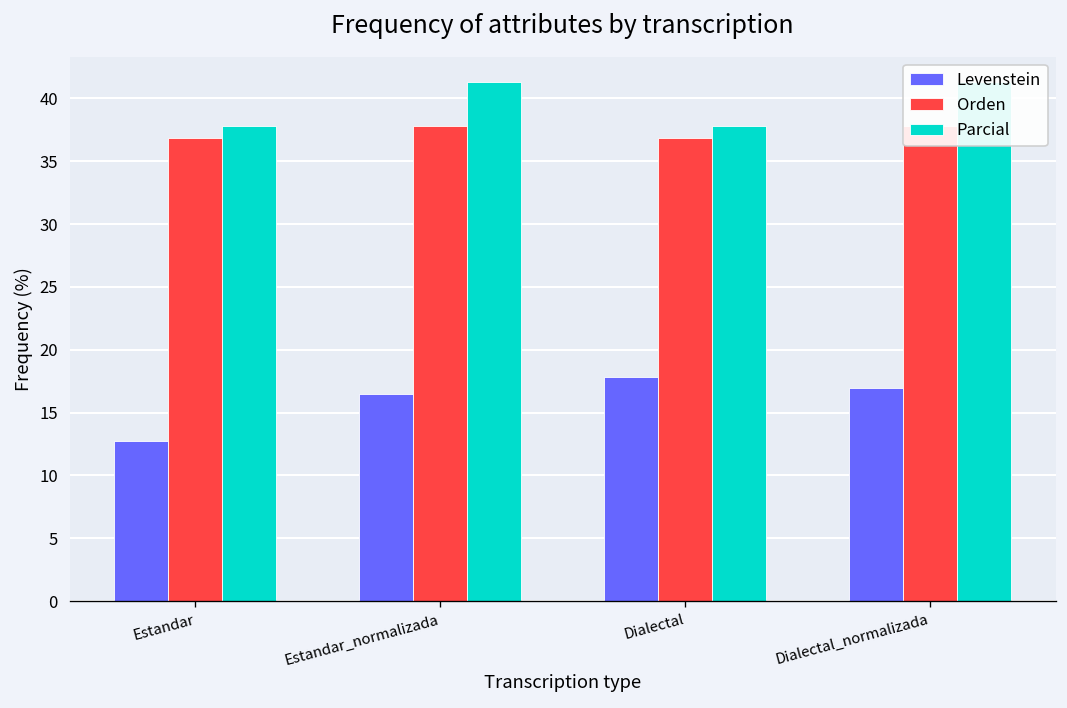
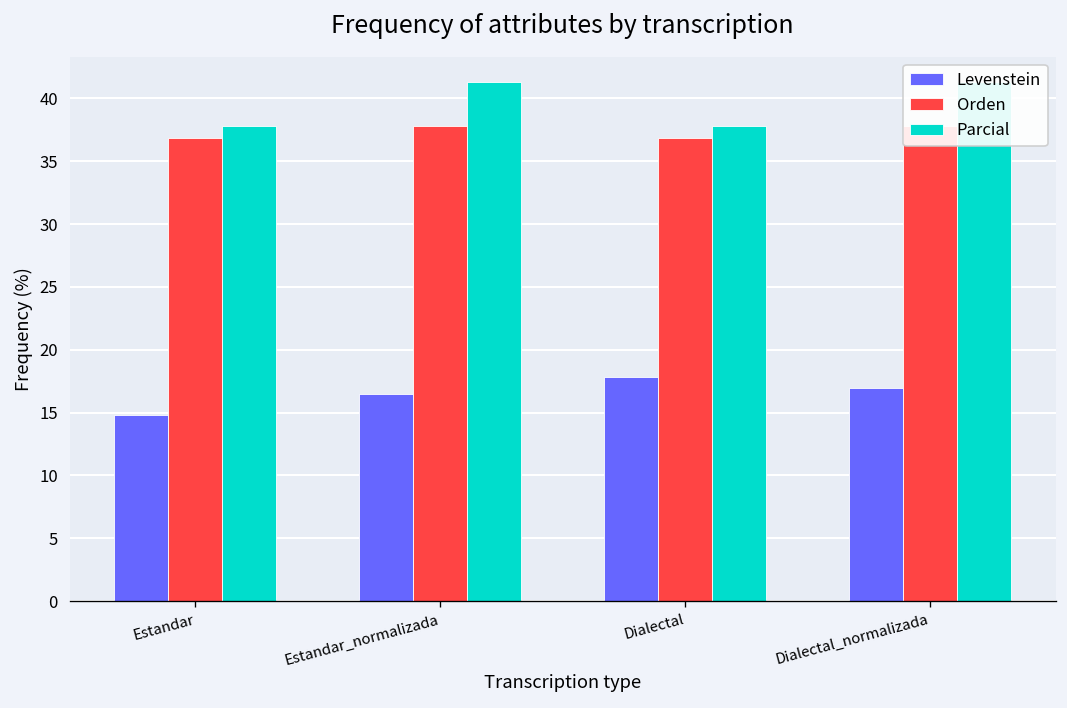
  {
    "Levenstein": {
-     "Estandar": 12.7,
+     "Estandar": 14.8,
      "Estandar_normalizada": 16.5,
      "Dialectal": 17.8,
      "Dialectal_normalizada": 16.9
    },
    "Orden": {
      "Estandar": 36.8,
      "Estandar_normalizada": 37.8,
      "Dialectal": 36.8
    },
    "Parcial": {
      "Estandar": 37.8,
      "Estandar_normalizada": 41.3,
      "Dialectal": 37.8
    }
  }
